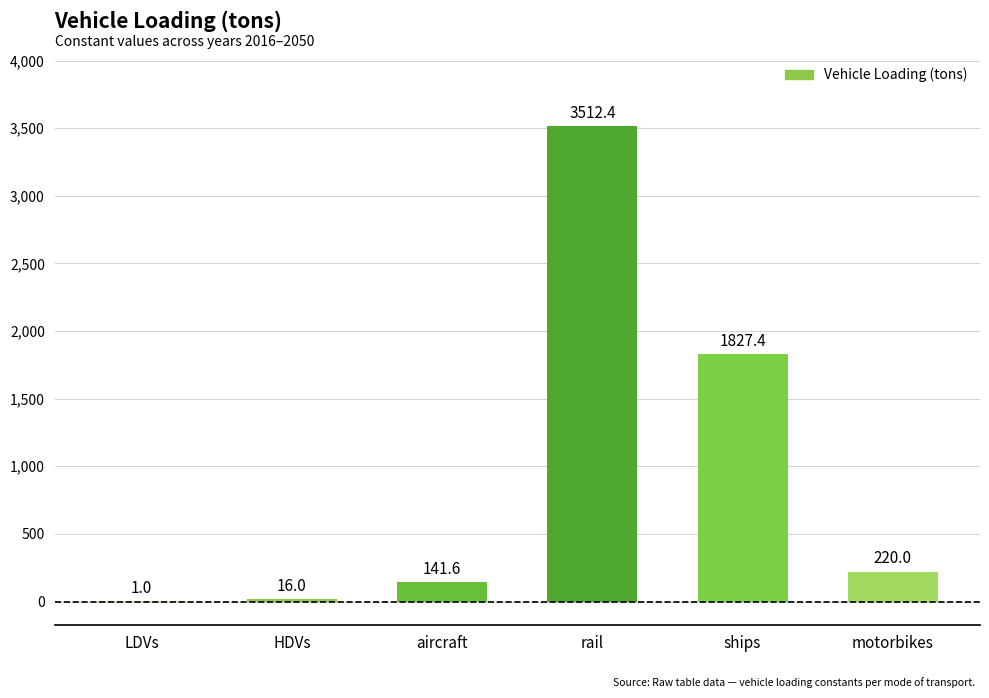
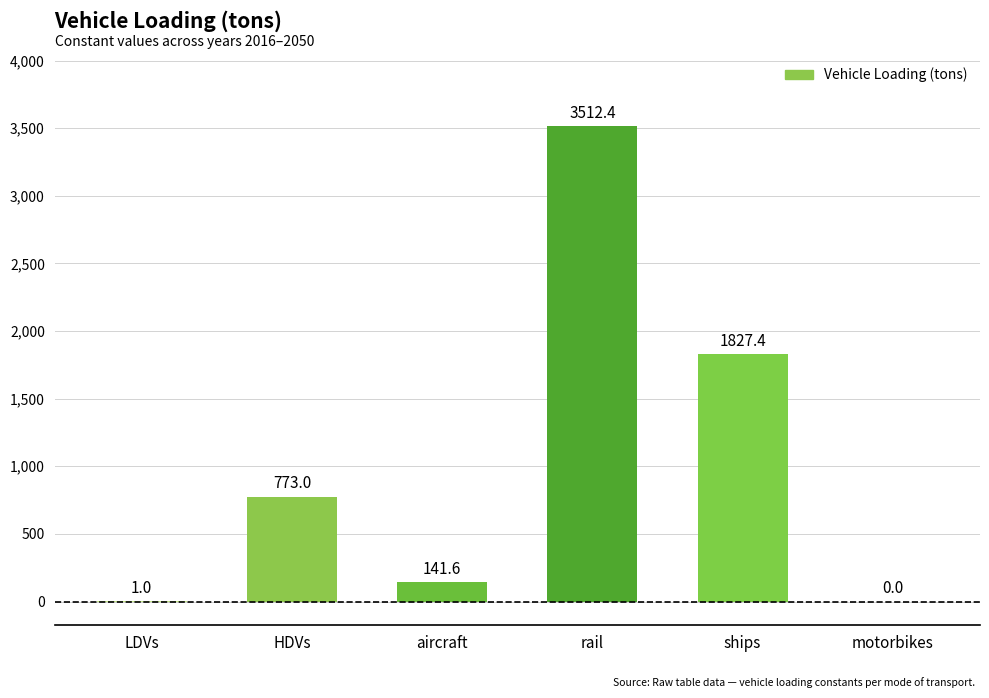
  {
    "LDVs": 1.0,
-   "HDVs": 16.0,
+   "HDVs": 773.0,
    "aircraft": 141.6,
    "rail": 3512.4,
    "ships": 1827.4,
-   "motorbikes": 220.0
+   "motorbikes": 0.0
  }
